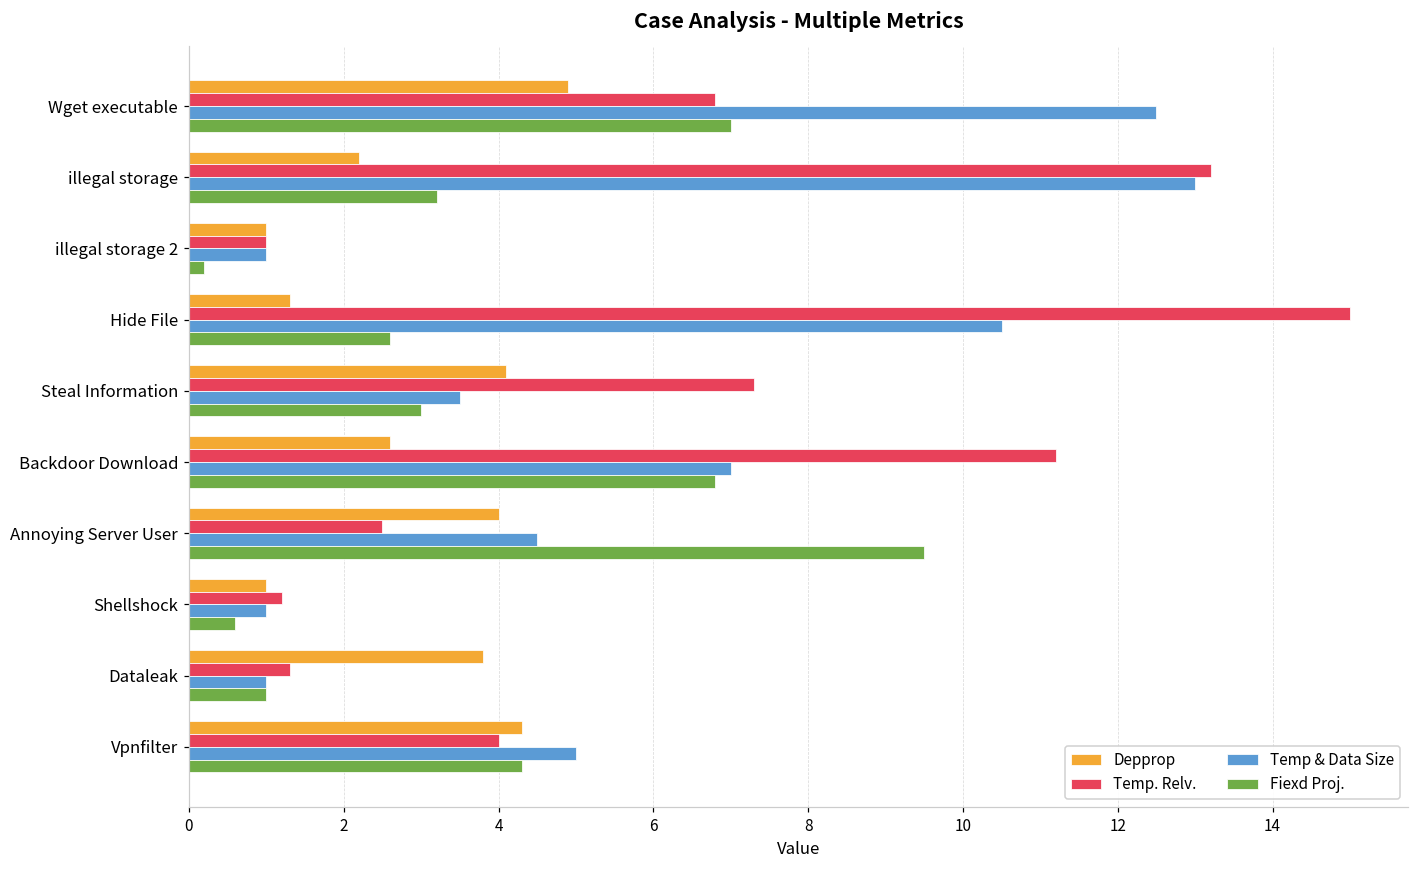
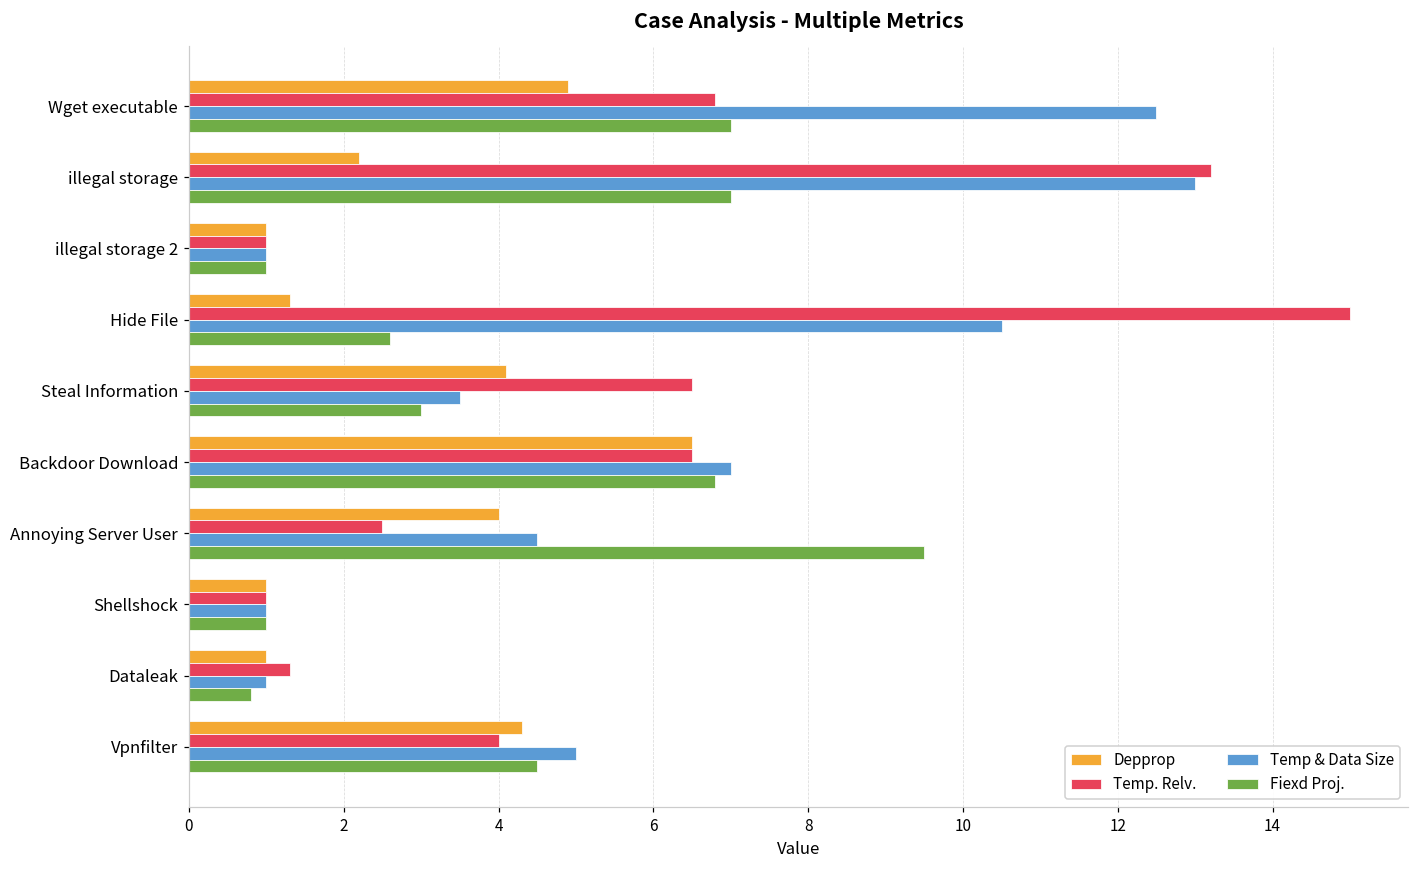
  {
    "Depprop": {
      "Wget executable": 4.9,
      "illegal storage": 2.2,
      "illegal storage 2": 1.0,
      "Hide File": 1.3,
      "Steal Information": 4.1,
-     "Backdoor Download": 2.6,
+     "Backdoor Download": 6.5,
      "Annoying Server User": 4.0,
      "Shellshock": 1.0,
-     "Dataleak": 3.8,
+     "Dataleak": 1.0,
      "Vpnfilter": 4.3
    },
    "Temp. Relv.": {
      "Wget executable": 6.8,
      "illegal storage": 13.2,
      "illegal storage 2": 1.0,
      "Hide File": 15.0,
-     "Steal Information": 7.3,
-     "Backdoor Download": 11.2,
+     "Steal Information": 6.5,
+     "Backdoor Download": 6.5,
      "Annoying Server User": 2.5,
-     "Shellshock": 1.2,
+     "Shellshock": 1.0,
      "Dataleak": 1.3,
      "Vpnfilter": 4.0
    },
    "Temp & Data Size": {
      "Wget executable": 12.5,
      "illegal storage": 13.0,
      "illegal storage 2": 1.0,
      "Hide File": 10.5,
      "Steal Information": 3.5,
      "Backdoor Download": 7.0,
      "Annoying Server User": 4.5,
      "Shellshock": 1.0,
      "Dataleak": 1.0,
      "Vpnfilter": 5.0
    },
    "Fiexd Proj.": {
      "Wget executable": 7.0,
-     "illegal storage": 3.2,
-     "illegal storage 2": 0.2,
+     "illegal storage": 7.0,
+     "illegal storage 2": 1.0,
      "Hide File": 2.6,
      "Steal Information": 3.0,
      "Backdoor Download": 6.8,
      "Annoying Server User": 9.5,
-     "Shellshock": 0.6,
-     "Dataleak": 1.0,
-     "Vpnfilter": 4.3
+     "Shellshock": 1.0,
+     "Dataleak": 0.8,
+     "Vpnfilter": 4.5
    }
  }
